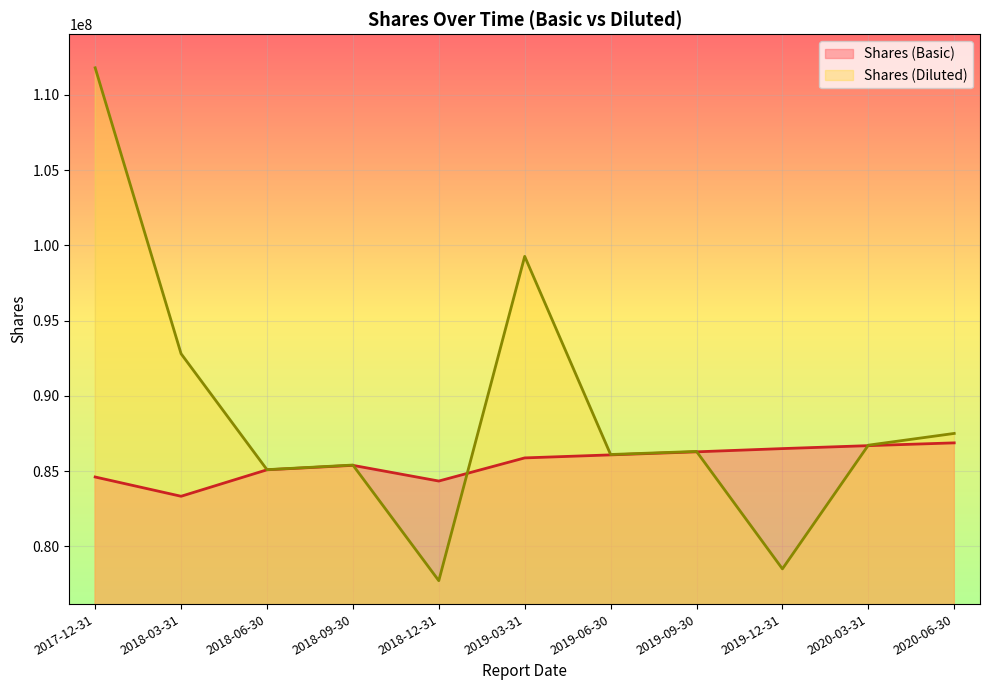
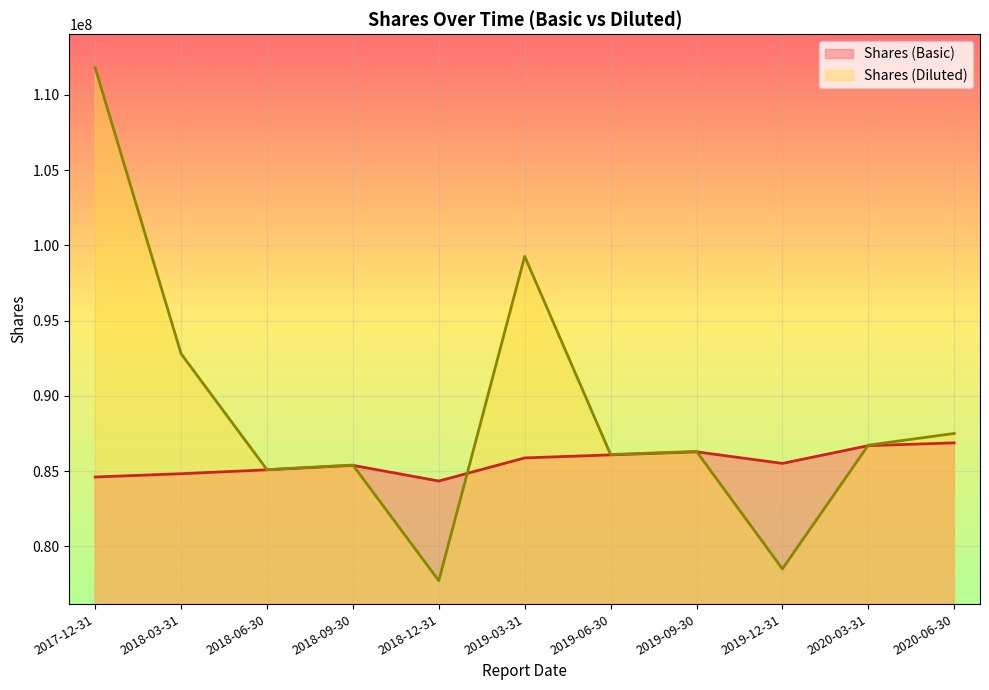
  {
    "Shares (Basic)": {
      "2017-12-31": 84600000,
-     "2018-03-31": 83300000,
+     "2018-03-31": 84800000,
      "2018-12-31": 84300000,
      "2019-03-31": 85900000,
-     "2019-12-31": 86500000,
+     "2019-12-31": 85500000,
      "2020-06-30": 86900000
    },
    "Shares (Diluted)": {
      "2017-12-31": 111800000,
      "2018-03-31": 92800000,
      "2018-12-31": 77700000,
      "2019-03-31": 99300000,
      "2019-12-31": 78500000,
      "2020-06-30": 87500000
    }
  }
